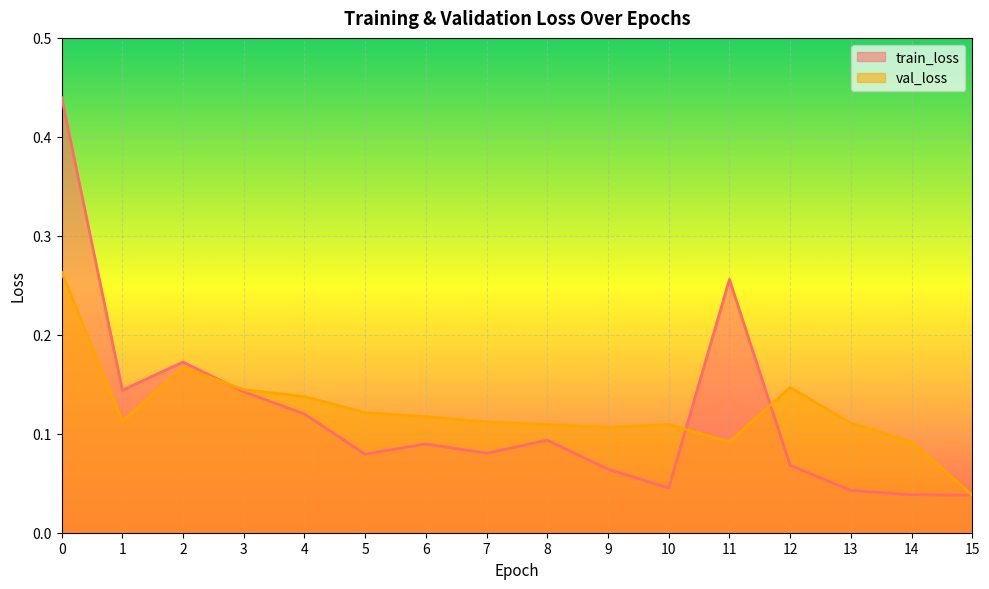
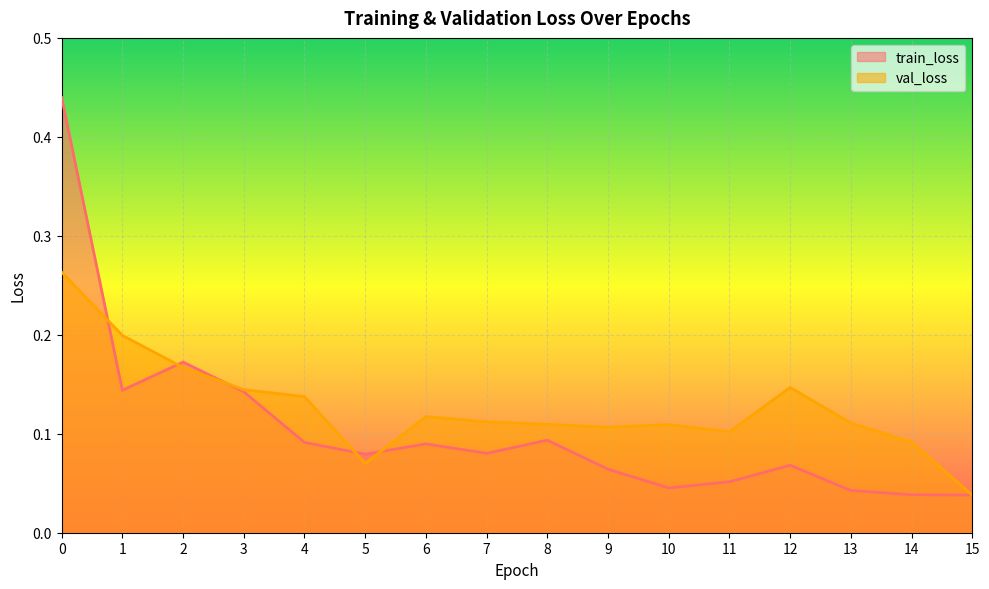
  {
    "train_loss": {
      "0": 0.44,
      "1": 0.14,
      "2": 0.17,
-     "4": 0.12,
+     "4": 0.09,
      "5": 0.08,
      "6": 0.09,
      "7": 0.08,
      "8": 0.09,
      "9": 0.06,
      "10": 0.05,
-     "11": 0.26,
+     "11": 0.05,
      "12": 0.07,
      "13": 0.04,
      "14": 0.04
    },
    "val_loss": {
      "0": 0.26,
-     "1": 0.11,
+     "1": 0.20,
      "2": 0.17,
      "4": 0.14,
-     "5": 0.12,
+     "5": 0.07,
      "6": 0.12,
      "7": 0.11,
      "8": 0.11,
      "9": 0.11,
      "10": 0.11,
-     "11": 0.09,
+     "11": 0.10,
      "12": 0.15,
      "13": 0.11,
      "14": 0.09
    }
  }
